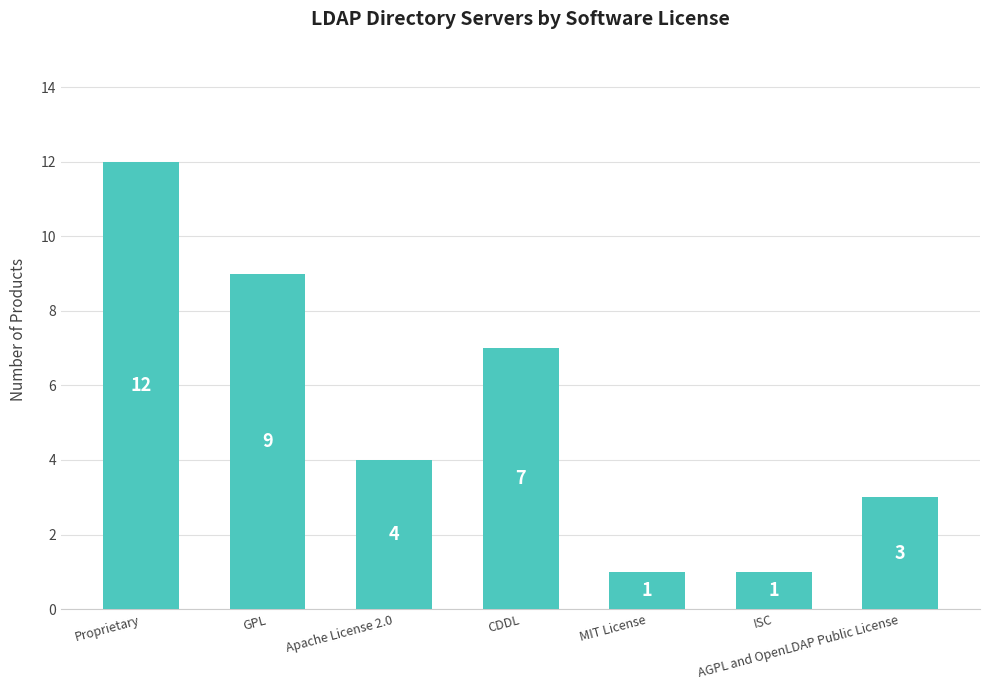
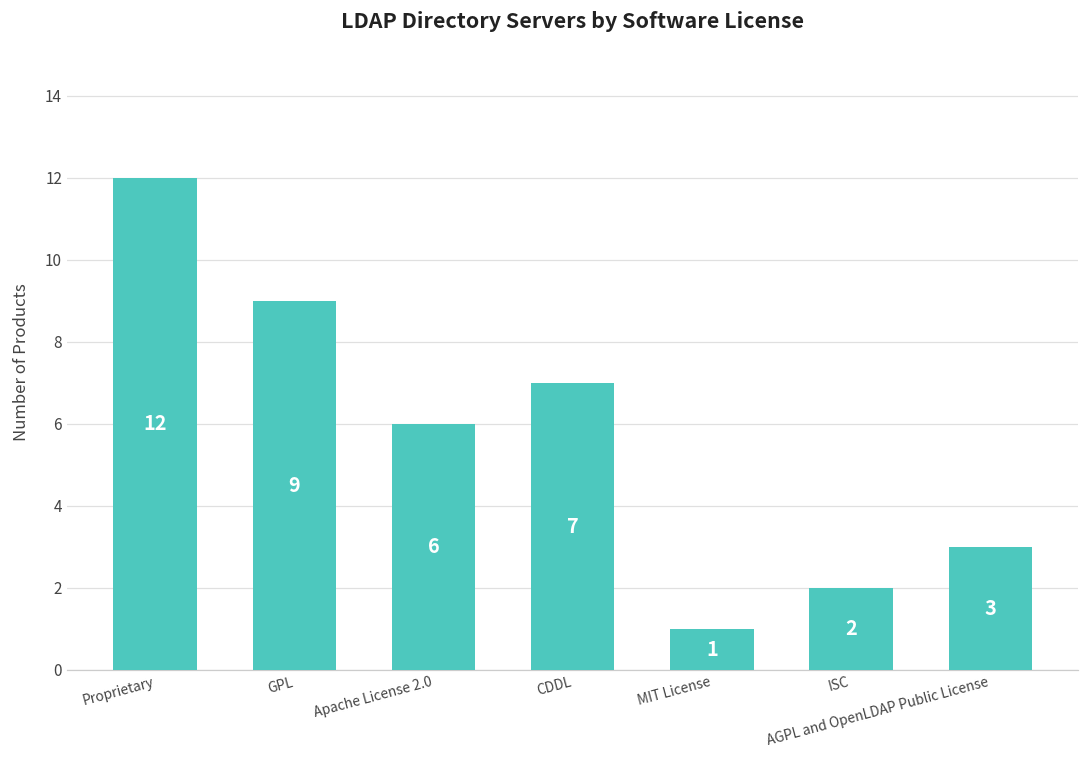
  {
    "Proprietary": 12,
    "GPL": 9,
-   "Apache License 2.0": 4,
+   "Apache License 2.0": 6,
    "CDDL": 7,
    "MIT License": 1,
-   "ISC": 1,
+   "ISC": 2,
    "AGPL and OpenLDAP Public License": 3
  }
